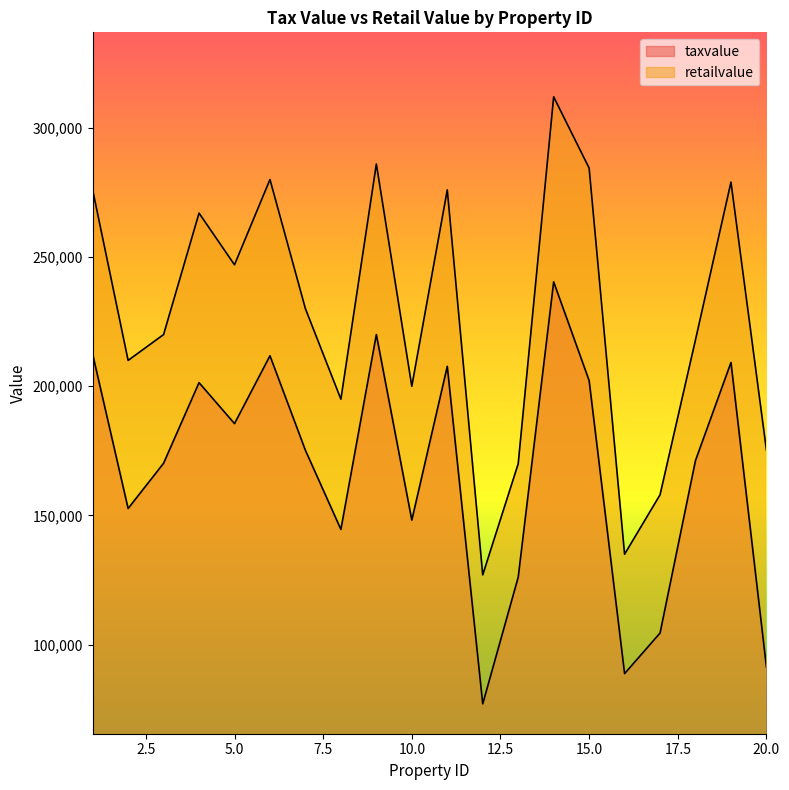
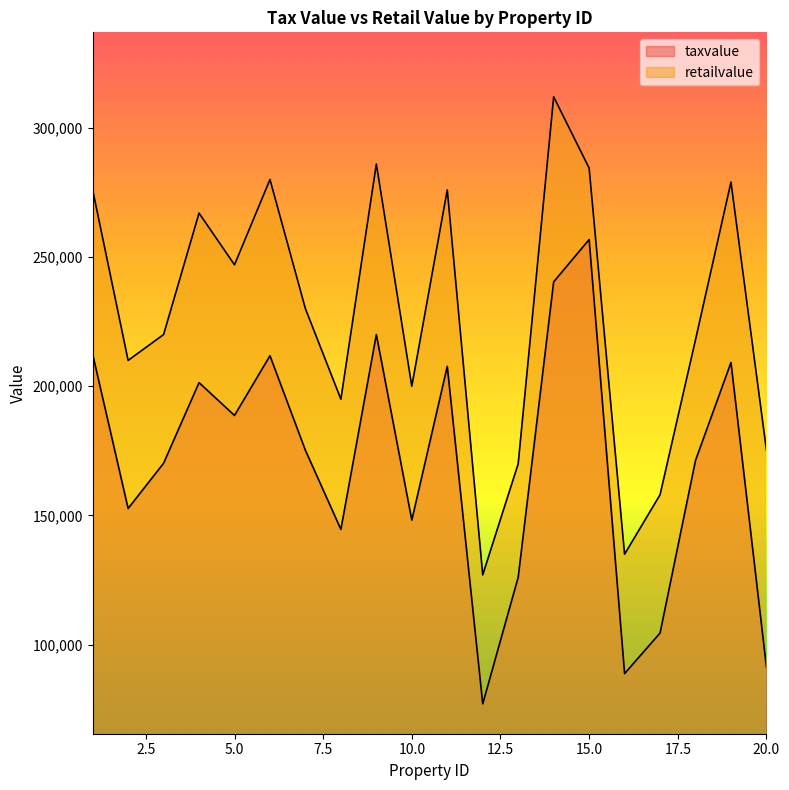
  {
    "taxvalue": {
-     "5.0": "186,000",
+     "5.0": "189,000",
      "10.0": "148,000",
-     "15.0": "202,000",
+     "15.0": "257,000",
      "20.0": "91,000"
    },
    "retailvalue": {
      "5.0": "247,000",
      "10.0": "200,000",
      "15.0": "284,000",
      "20.0": "175,000"
    }
  }
